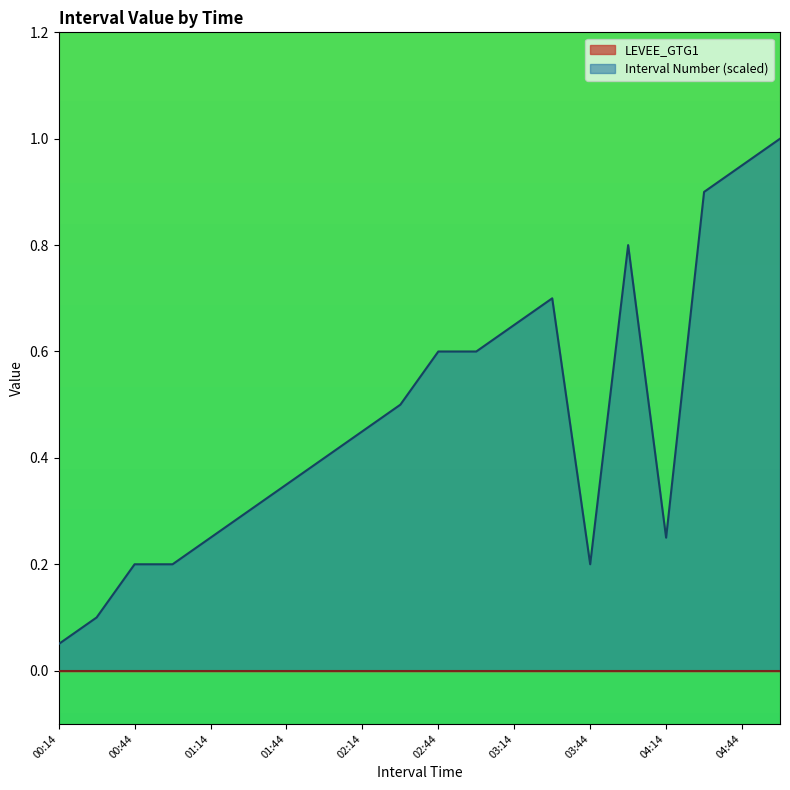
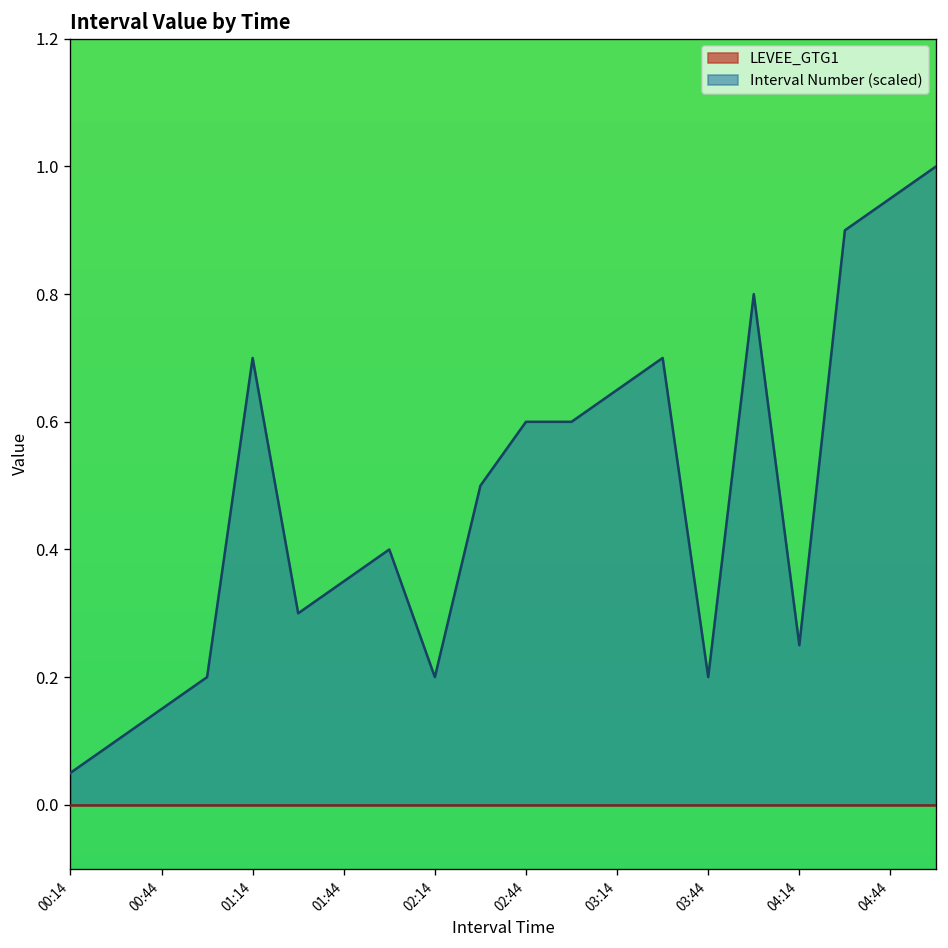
  {
    "LEVEE_GTG1": {
      "00:14": 0.00,
      "00:44": 0.00,
      "01:14": 0.00,
      "01:44": 0.00,
      "02:14": 0.00,
      "02:44": 0.00,
      "03:14": 0.00,
      "03:44": 0.00,
      "04:14": 0.00,
      "04:44": 0.00
    },
    "Interval Number (scaled)": {
      "00:14": 0.05,
-     "00:44": 0.20,
-     "01:14": 0.25,
+     "00:44": 0.15,
+     "01:14": 0.70,
      "01:44": 0.35,
-     "02:14": 0.45,
+     "02:14": 0.20,
      "02:44": 0.60,
      "03:14": 0.65,
      "03:44": 0.20,
      "04:14": 0.25,
      "04:44": 0.95
    }
  }
